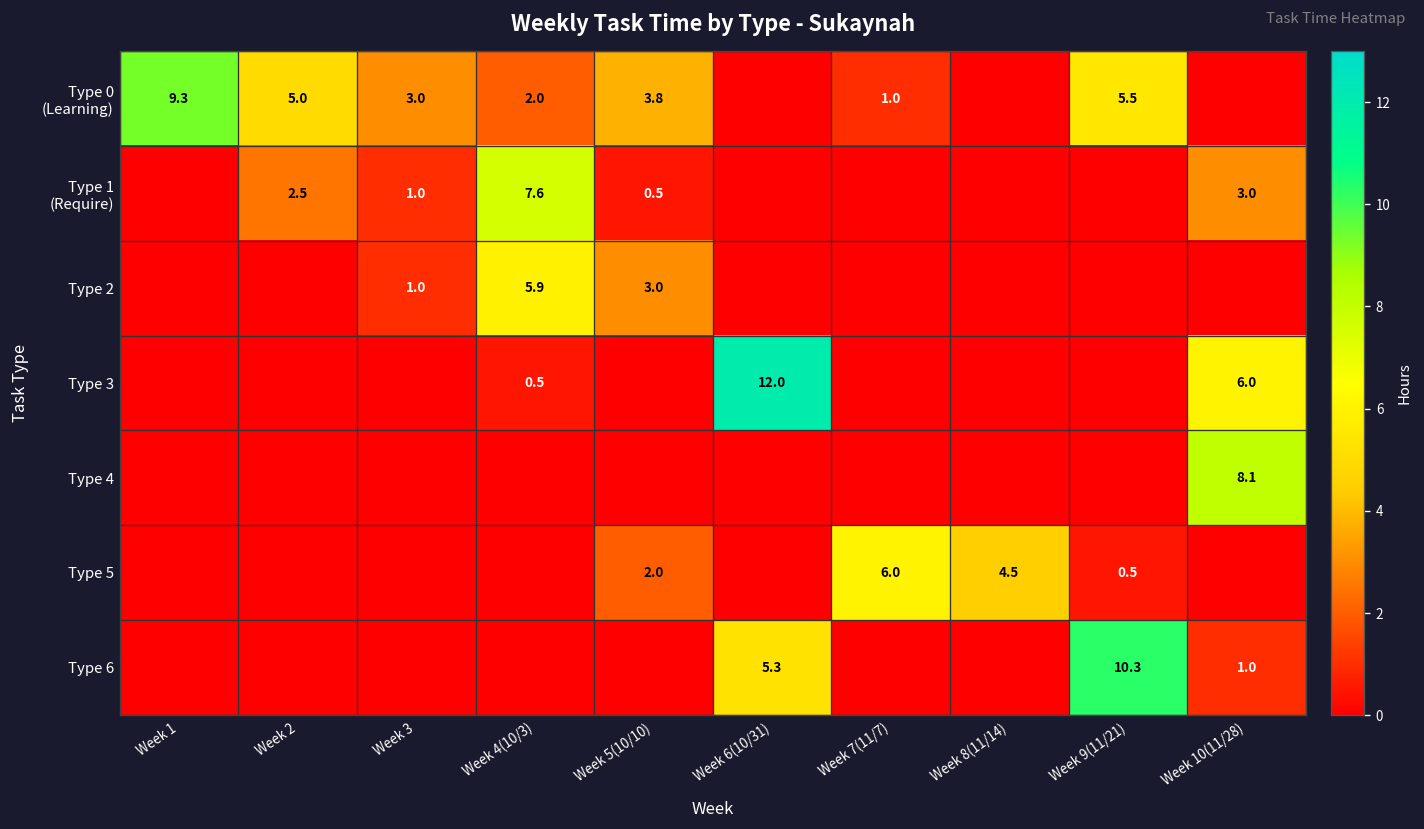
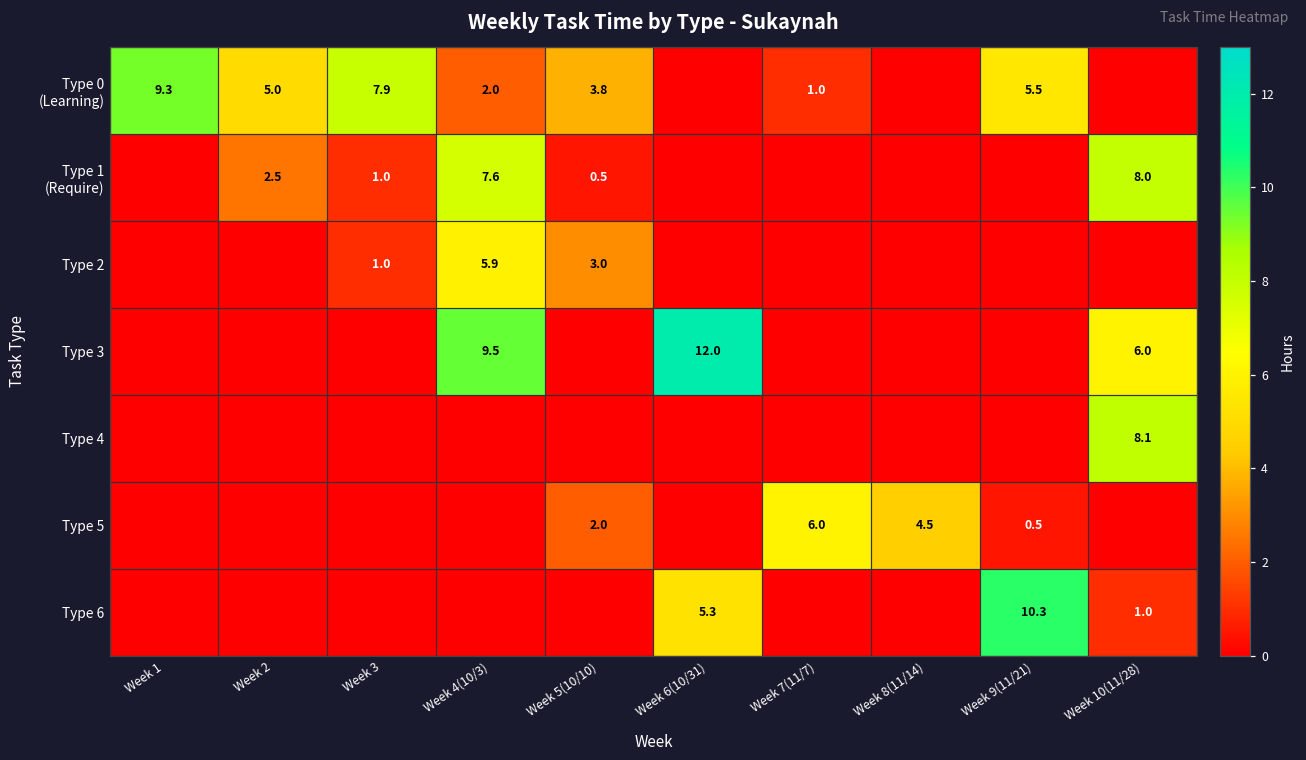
  {
    "Type 0 (Learning)": {
      "Week 1": 9.3,
      "Week 2": 5.0,
-     "Week 3": 3.0,
+     "Week 3": 7.9,
      "Week 4(10/3)": 2.0,
      "Week 5(10/10)": 3.8,
      "Week 7(11/7)": 1.0,
      "Week 9(11/21)": 5.5
    },
    "Type 1 (Require)": {
      "Week 2": 2.5,
      "Week 3": 1.0,
      "Week 4(10/3)": 7.6,
      "Week 5(10/10)": 0.5,
-     "Week 10(11/28)": 3.0
+     "Week 10(11/28)": 8.0
    },
    "Type 2": {
      "Week 3": 1.0,
      "Week 4(10/3)": 5.9,
      "Week 5(10/10)": 3.0
    },
    "Type 3": {
-     "Week 4(10/3)": 0.5,
+     "Week 4(10/3)": 9.5,
      "Week 6(10/31)": 12.0,
      "Week 10(11/28)": 6.0
    },
    "Type 4": {
      "Week 10(11/28)": 8.1
    },
    "Type 5": {
      "Week 5(10/10)": 2.0,
      "Week 7(11/7)": 6.0,
      "Week 8(11/14)": 4.5,
      "Week 9(11/21)": 0.5
    },
    "Type 6": {
      "Week 6(10/31)": 5.3,
      "Week 9(11/21)": 10.3,
      "Week 10(11/28)": 1.0
    }
  }
